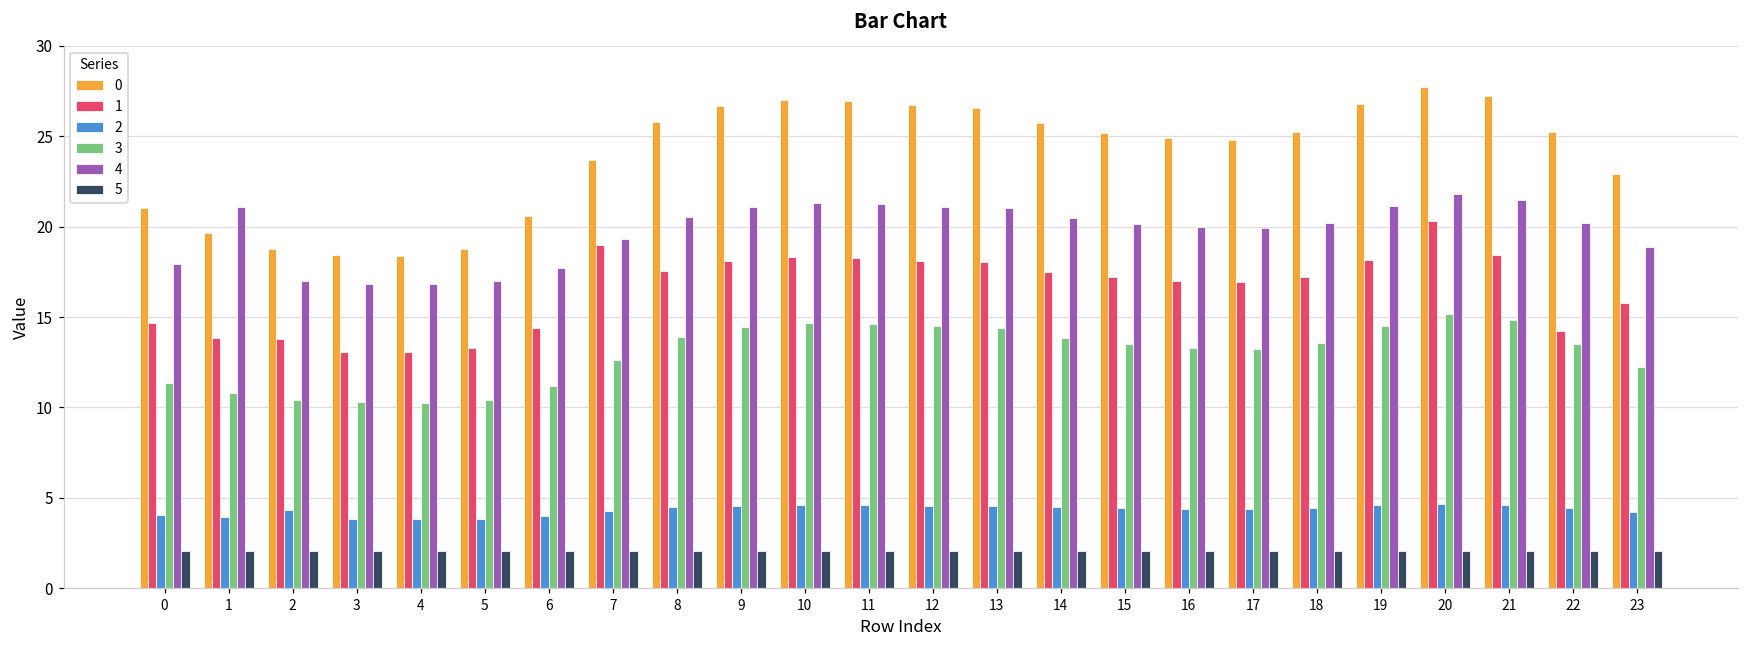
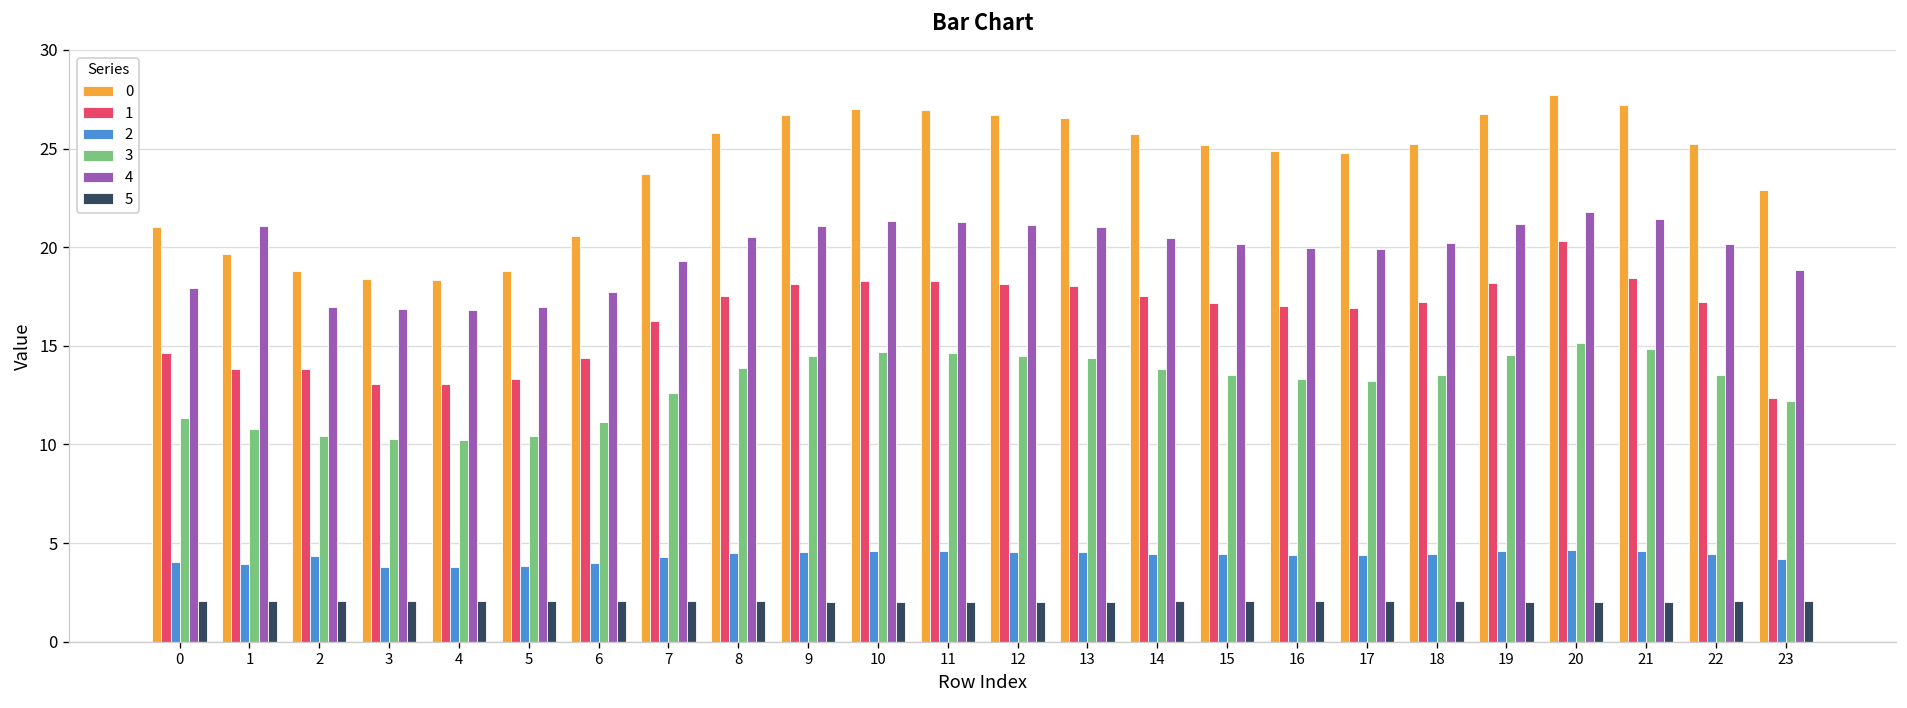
  {
    "0": {
      "0": 21.0,
      "1": 19.7,
      "2": 18.8,
      "3": 18.4,
      "4": 18.4,
      "5": 18.8,
      "6": 20.6,
      "7": 23.7,
      "8": 25.8,
      "9": 26.7,
      "10": 27.0,
      "11": 26.9,
      "12": 26.7,
      "13": 26.6,
      "14": 25.7,
      "15": 25.2,
      "16": 24.9,
      "17": 24.8,
      "18": 25.3,
      "19": 26.8,
      "20": 27.7,
      "21": 27.2,
      "22": 25.2,
      "23": 22.9
    },
    "1": {
      "0": 14.7,
      "1": 13.8,
      "2": 13.8,
      "3": 13.1,
      "4": 13.0,
      "5": 13.3,
      "6": 14.4,
-     "7": 19.0,
+     "7": 16.3,
      "8": 17.6,
      "9": 18.1,
      "10": 18.3,
      "11": 18.3,
      "12": 18.1,
      "13": 18.0,
      "14": 17.5,
      "15": 17.2,
      "16": 17.0,
      "17": 16.9,
      "18": 17.2,
      "19": 18.2,
      "20": 20.3,
      "21": 18.4,
-     "22": 14.2,
-     "23": 15.8
+     "22": 17.2,
+     "23": 12.4
    },
    "2": {
      "0": 4.0,
      "1": 3.9,
      "2": 4.3,
      "3": 3.8,
      "4": 3.8,
      "5": 3.8,
      "6": 4.0,
      "7": 4.3,
      "8": 4.5,
      "9": 4.6,
      "10": 4.6,
      "11": 4.6,
      "12": 4.6,
      "13": 4.6,
      "14": 4.5,
      "15": 4.4,
      "16": 4.4,
      "17": 4.4,
      "18": 4.4,
      "19": 4.6,
      "20": 4.7,
      "21": 4.6,
      "22": 4.4,
      "23": 4.2
    },
    "3": {
      "0": 11.4,
      "1": 10.8,
      "2": 10.4,
      "3": 10.3,
      "4": 10.3,
      "5": 10.4,
      "6": 11.2,
      "7": 12.6,
      "8": 13.9,
      "9": 14.5,
      "10": 14.7,
      "11": 14.6,
      "12": 14.5,
      "13": 14.4,
      "14": 13.8,
      "15": 13.5,
      "16": 13.3,
      "17": 13.2,
      "18": 13.5,
      "19": 14.5,
      "20": 15.2,
      "21": 14.8,
      "22": 13.5,
      "23": 12.2
    },
    "4": {
      "0": 17.9,
      "1": 21.1,
      "2": 17.0,
      "3": 16.9,
      "4": 16.8,
      "5": 17.0,
      "6": 17.7,
      "7": 19.3,
      "8": 20.5,
      "9": 21.1,
      "10": 21.3,
      "11": 21.3,
      "12": 21.1,
      "13": 21.0,
      "14": 20.5,
      "15": 20.2,
      "16": 20.0,
      "17": 19.9,
      "18": 20.2,
      "19": 21.2,
      "20": 21.8,
      "21": 21.5,
      "22": 20.2,
      "23": 18.9
    },
    "5": {
      "0": 2.1,
      "1": 2.1,
      "2": 2.1,
      "3": 2.1,
      "4": 2.1,
      "5": 2.1,
      "6": 2.1,
      "7": 2.1,
      "8": 2.0,
      "9": 2.0,
      "10": 2.0,
      "11": 2.0,
      "12": 2.0,
      "13": 2.0,
      "14": 2.0,
      "15": 2.0,
      "16": 2.0,
      "17": 2.0,
      "18": 2.0,
      "19": 2.0,
      "20": 2.0,
      "21": 2.0,
      "22": 2.0,
      "23": 2.1
    }
  }
